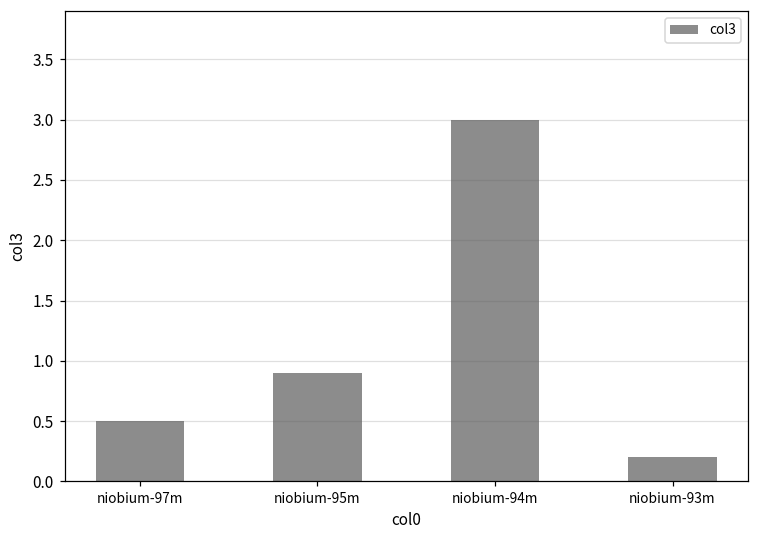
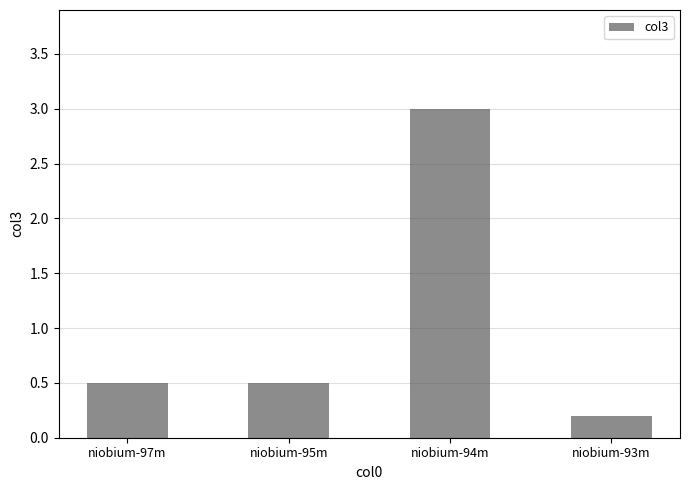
  {
    "niobium-97m": 0.5,
-   "niobium-95m": 0.9,
+   "niobium-95m": 0.5,
    "niobium-94m": 3.0,
    "niobium-93m": 0.2
  }
